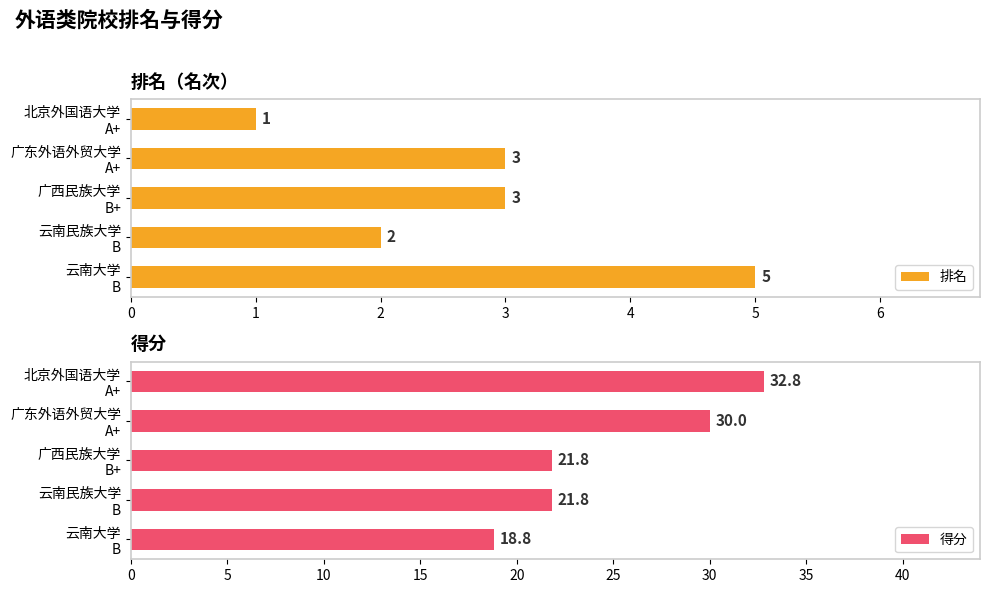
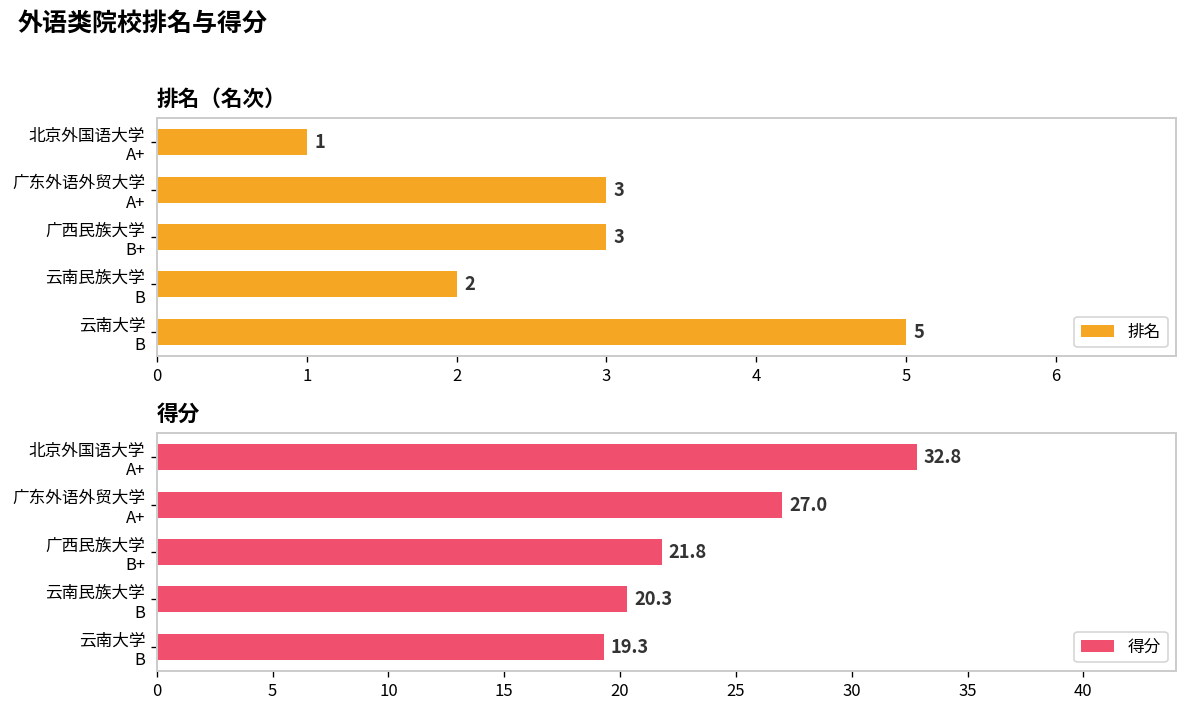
  {
    "排名（名次）": {
      "北京外国语大学 A+": 1,
      "广东外语外贸大学 A+": 3,
      "广西民族大学 B+": 3,
      "云南民族大学 B": 2,
      "云南大学 B": 5
    },
    "得分": {
      "北京外国语大学 A+": 32.8,
-     "广东外语外贸大学 A+": 30.0,
+     "广东外语外贸大学 A+": 27.0,
      "广西民族大学 B+": 21.8,
-     "云南民族大学 B": 21.8,
-     "云南大学 B": 18.8
+     "云南民族大学 B": 20.3,
+     "云南大学 B": 19.3
    }
  }
